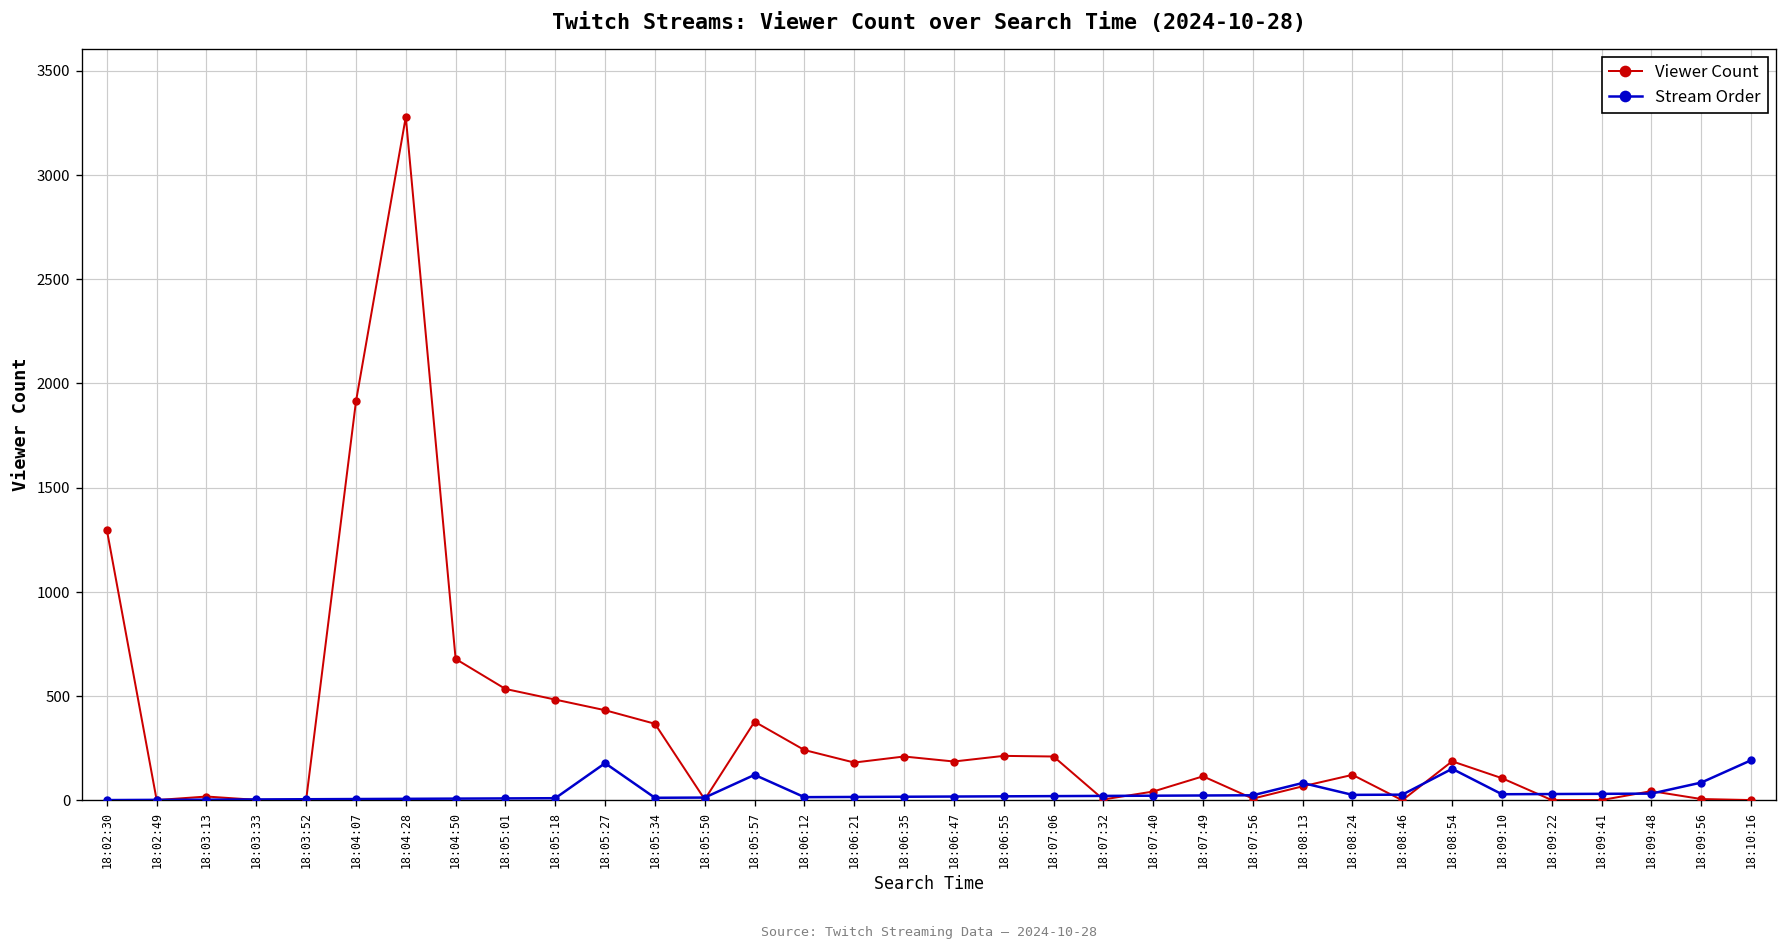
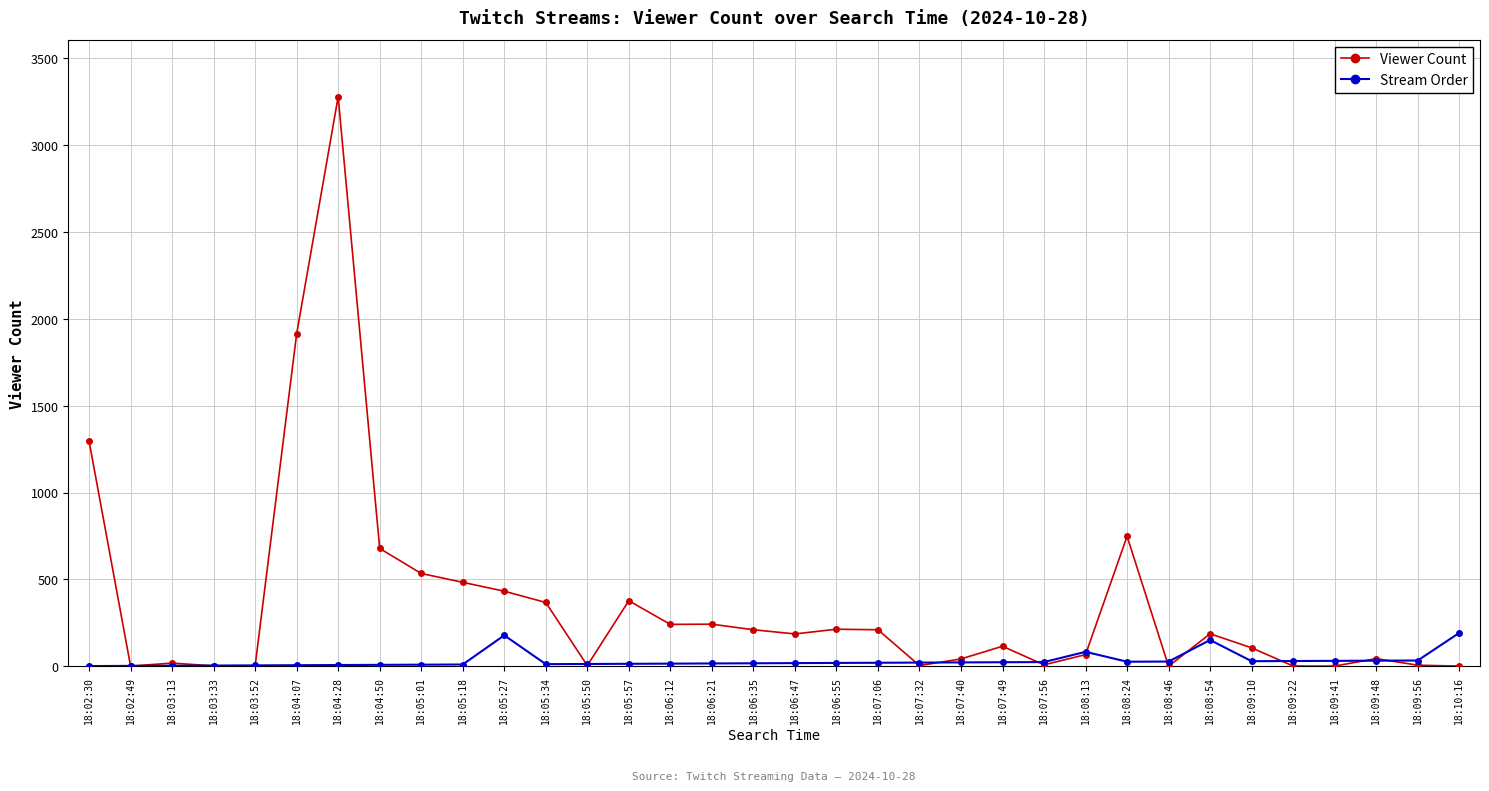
  {
    "Viewer Count": {
      "18:02:30": 1300,
      "18:03:13": 20,
      "18:04:07": 1910,
      "18:04:28": 3280,
      "18:04:50": 680,
      "18:05:01": 530,
      "18:05:18": 480,
      "18:05:27": 430,
      "18:05:34": 370,
      "18:05:57": 380,
      "18:06:12": 240,
-     "18:06:21": 180,
+     "18:06:21": 240,
      "18:06:35": 210,
      "18:06:47": 190,
      "18:06:55": 210,
      "18:07:06": 210,
      "18:07:32": 0,
      "18:07:40": 40,
      "18:07:49": 120,
      "18:07:56": 10,
      "18:08:13": 70,
-     "18:08:24": 120,
+     "18:08:24": 750,
      "18:08:46": 0,
      "18:08:54": 190,
      "18:09:10": 110,
      "18:09:22": 0,
      "18:09:41": 0,
      "18:09:56": 10,
      "18:10:16": 0
    },
    "Stream Order": {
      "18:02:30": 0,
      "18:03:13": 0,
      "18:04:07": 10,
      "18:04:28": 10,
      "18:04:50": 10,
      "18:05:01": 10,
      "18:05:18": 10,
      "18:05:27": 180,
      "18:05:34": 10,
-     "18:05:57": 120,
+     "18:05:57": 10,
      "18:06:12": 20,
      "18:06:21": 20,
      "18:06:35": 20,
      "18:06:47": 20,
      "18:06:55": 20,
      "18:07:06": 20,
      "18:07:32": 20,
      "18:07:40": 20,
      "18:07:49": 20,
      "18:07:56": 20,
      "18:08:13": 80,
      "18:08:24": 30,
      "18:08:46": 30,
      "18:08:54": 150,
      "18:09:10": 30,
      "18:09:22": 30,
      "18:09:41": 30,
-     "18:09:56": 90,
+     "18:09:56": 30,
      "18:10:16": 190
    }
  }
